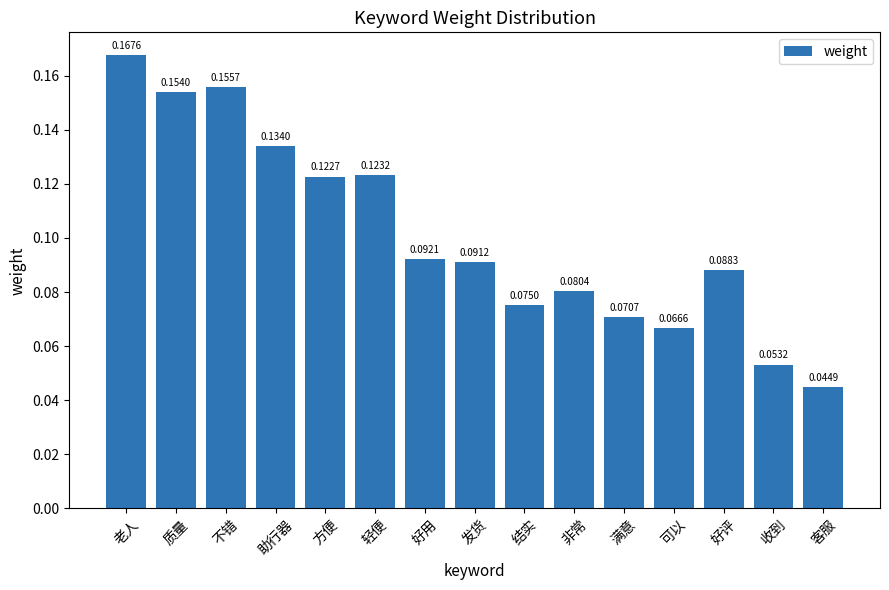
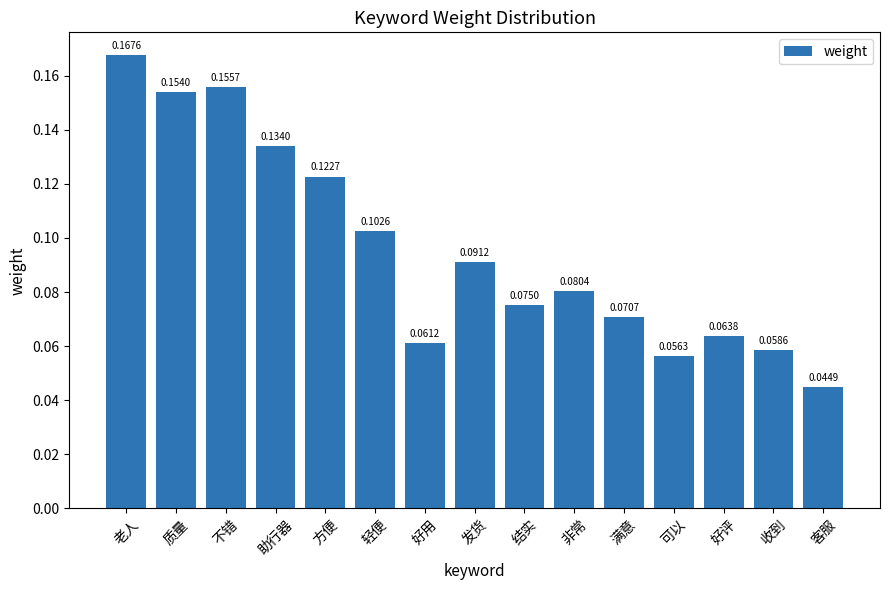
  {
    "老人": 0.1676,
    "质量": 0.1540,
    "不错": 0.1557,
    "助行器": 0.1340,
    "方便": 0.1227,
-   "轻便": 0.1232,
-   "好用": 0.0921,
+   "轻便": 0.1026,
+   "好用": 0.0612,
    "发货": 0.0912,
    "结实": 0.0750,
    "非常": 0.0804,
    "满意": 0.0707,
-   "可以": 0.0666,
-   "好评": 0.0883,
-   "收到": 0.0532,
+   "可以": 0.0563,
+   "好评": 0.0638,
+   "收到": 0.0586,
    "客服": 0.0449
  }
